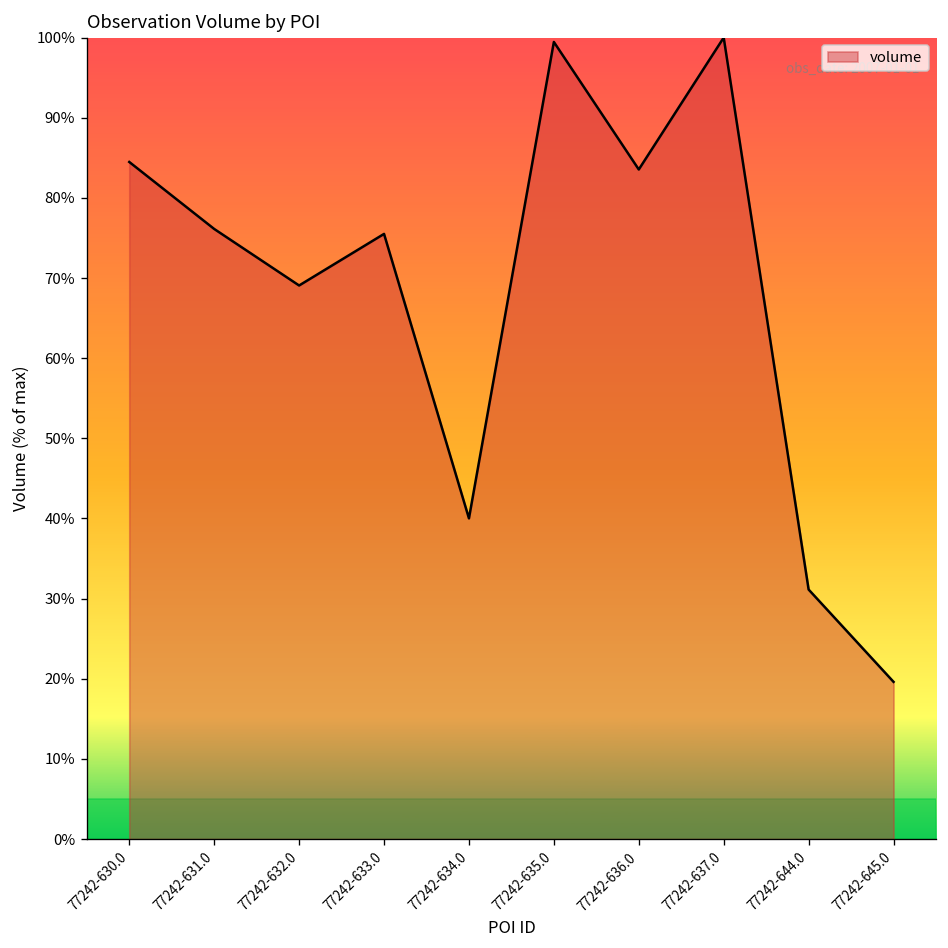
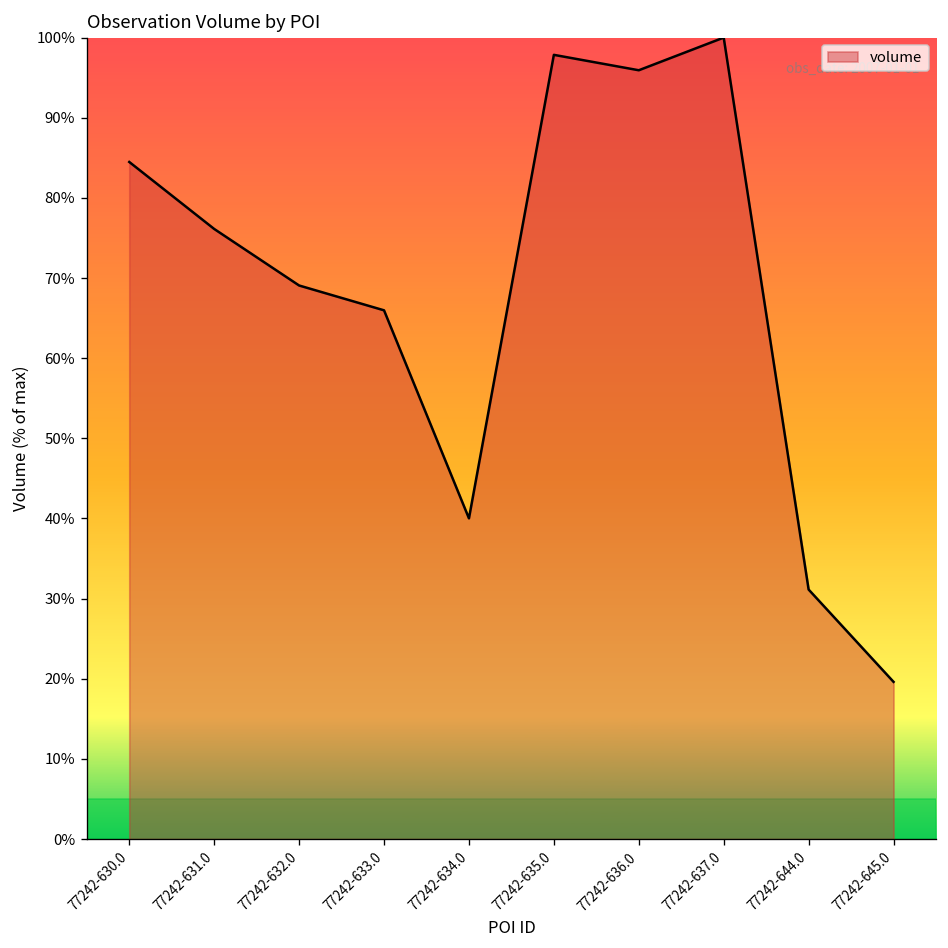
  {
    "77242-630.0": "84%",
    "77242-631.0": "76%",
    "77242-632.0": "69%",
-   "77242-633.0": "76%",
+   "77242-633.0": "66%",
    "77242-634.0": "40%",
-   "77242-635.0": "99%",
-   "77242-636.0": "84%",
+   "77242-635.0": "98%",
+   "77242-636.0": "96%",
    "77242-637.0": "100%",
    "77242-644.0": "31%",
    "77242-645.0": "20%"
  }
